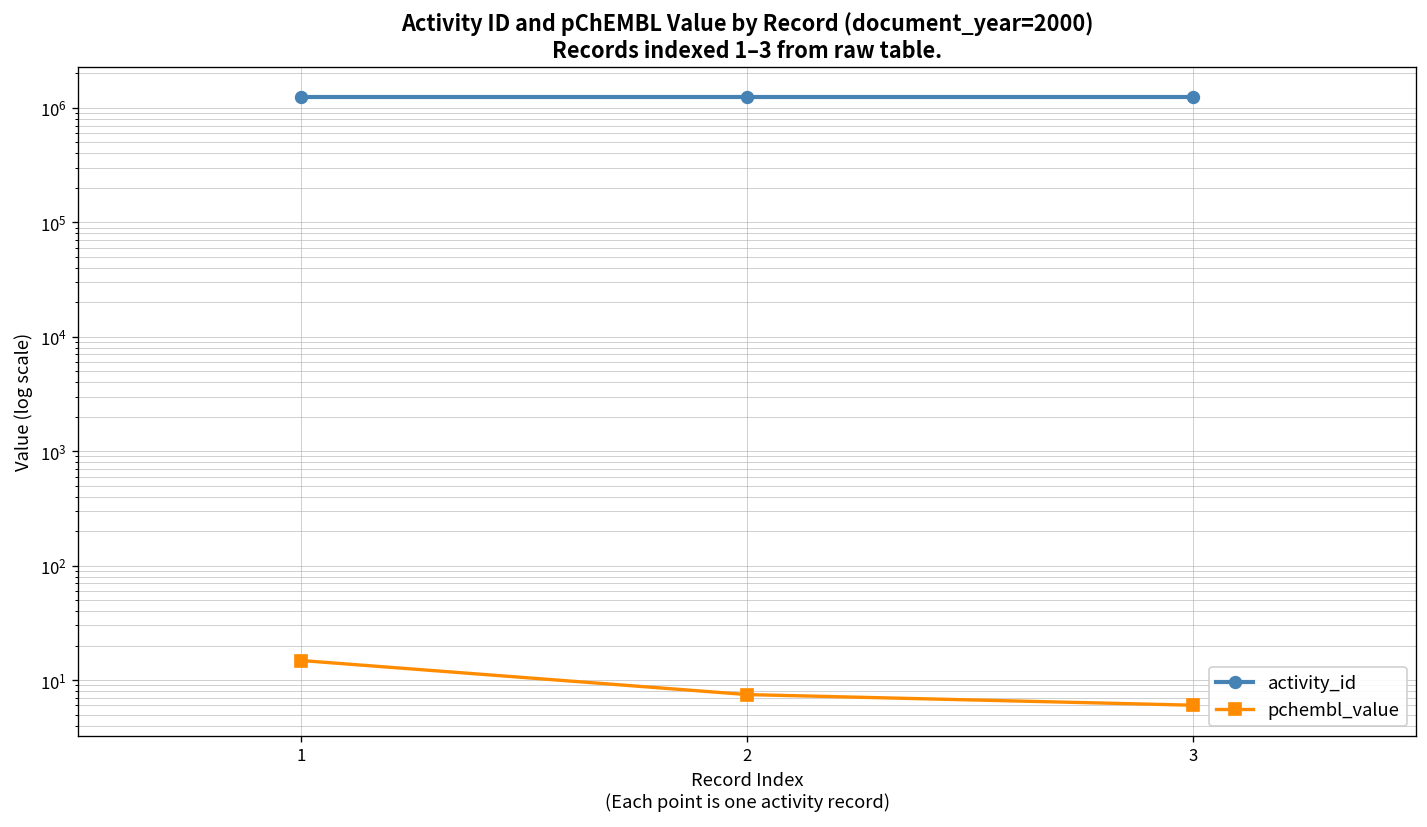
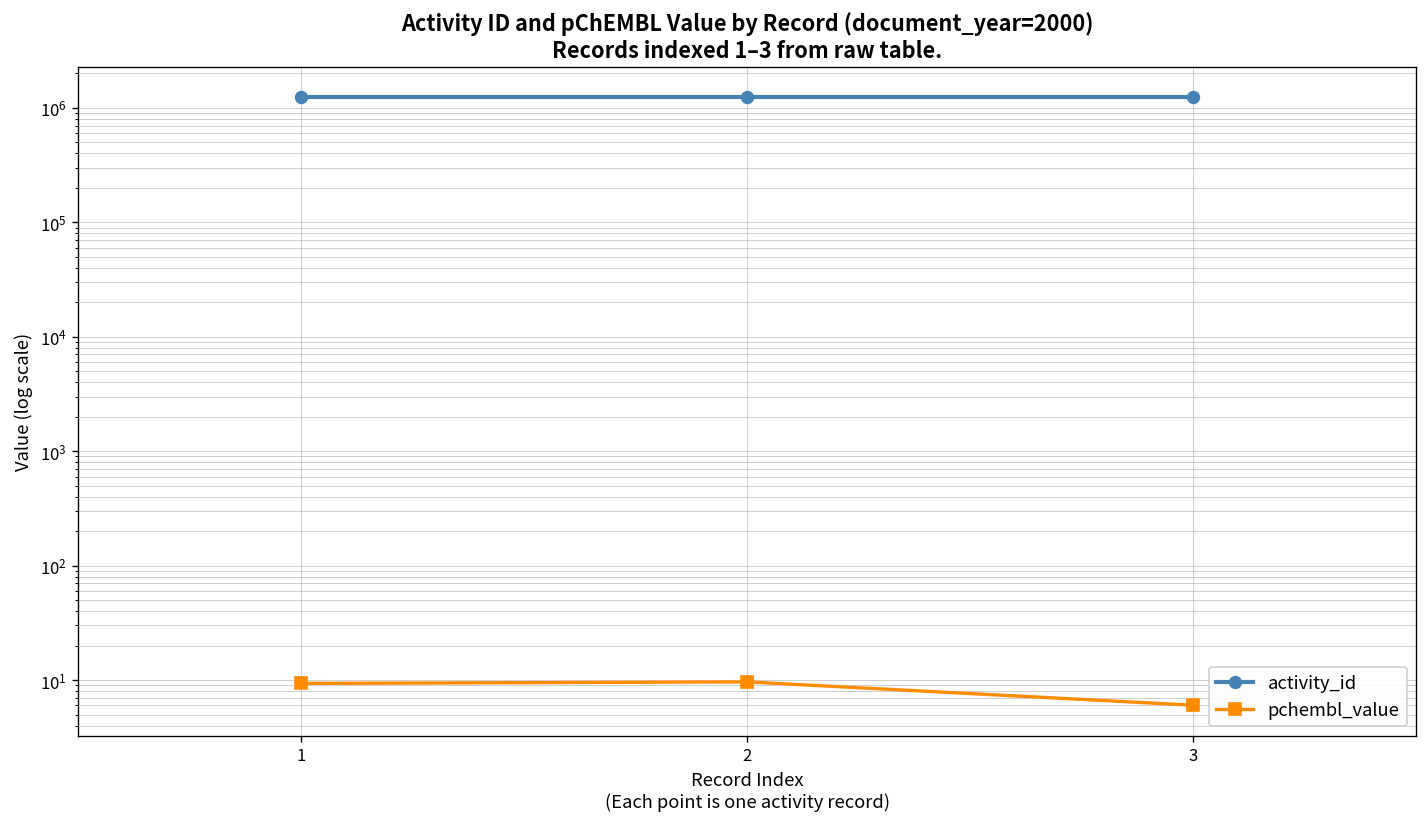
  {
    "activity_id": {
      "1": 1200000,
      "2": 1200000,
      "3": 1200000
    },
    "pchembl_value": {
-     "1": 15,
-     "2": 7,
+     "1": 9,
+     "2": 10,
      "3": 6
    }
  }
